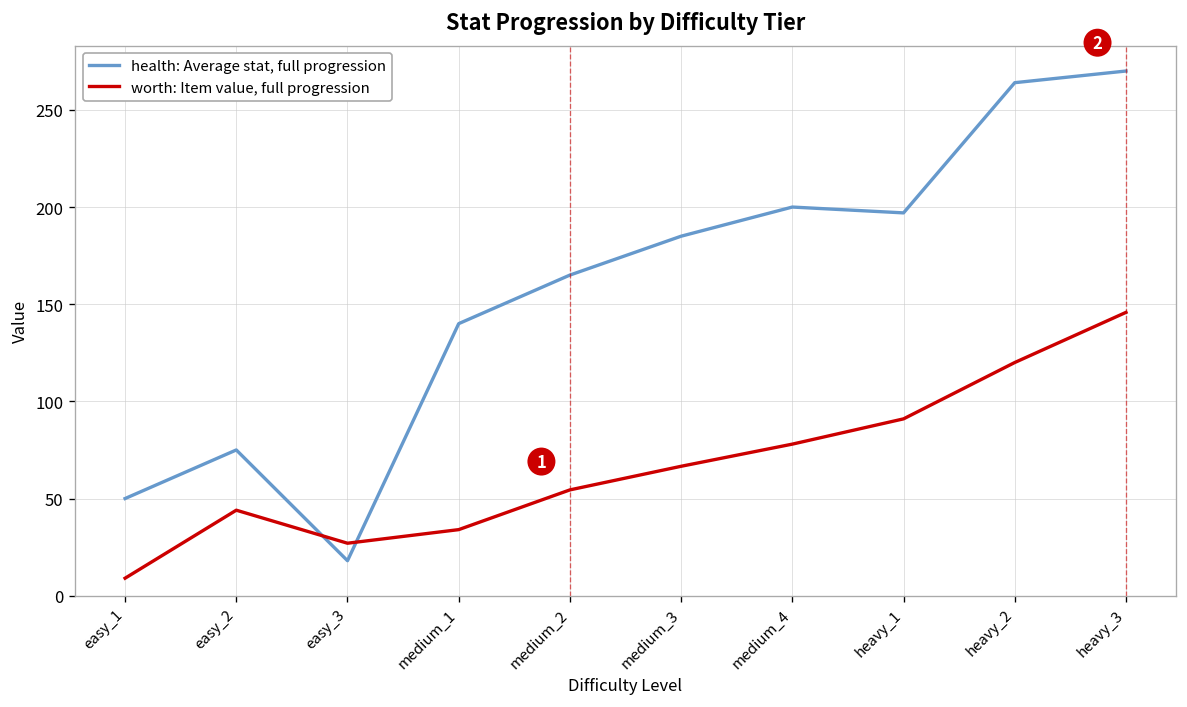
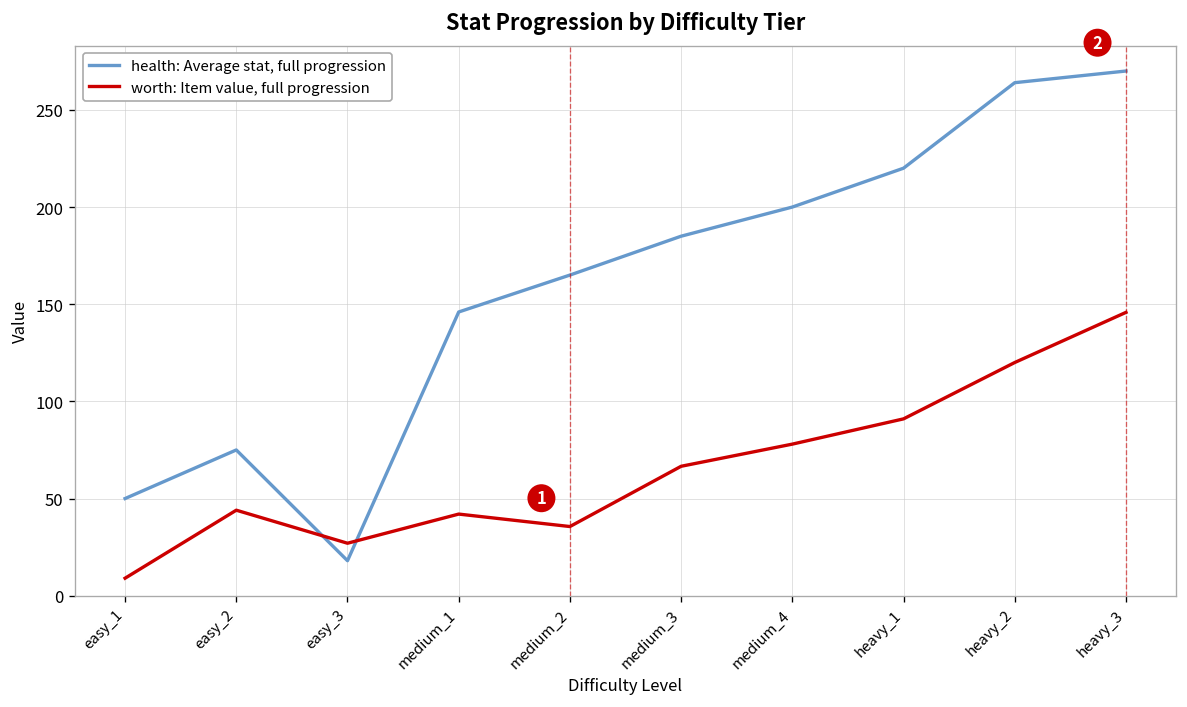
  {
    "health: Average stat, full progression": {
      "easy_1": 50,
      "easy_2": 75,
      "easy_3": 18,
-     "medium_1": 140,
+     "medium_1": 146,
      "medium_2": 165,
      "medium_3": 185,
      "medium_4": 200,
-     "heavy_1": 197,
+     "heavy_1": 220,
      "heavy_2": 264,
      "heavy_3": 270
    },
    "worth: Item value, full progression": {
      "easy_1": 9,
      "easy_2": 44,
      "easy_3": 27,
-     "medium_1": 34,
-     "medium_2": 54,
+     "medium_1": 42,
+     "medium_2": 36,
      "medium_3": 67,
      "medium_4": 78,
      "heavy_1": 91,
      "heavy_2": 120,
      "heavy_3": 146
    }
  }
